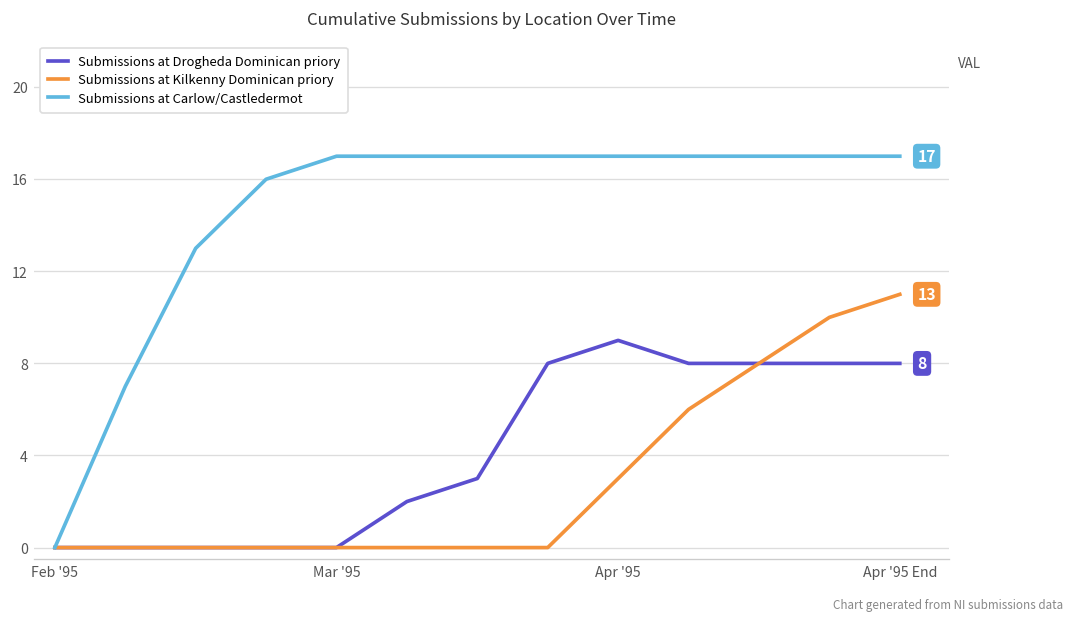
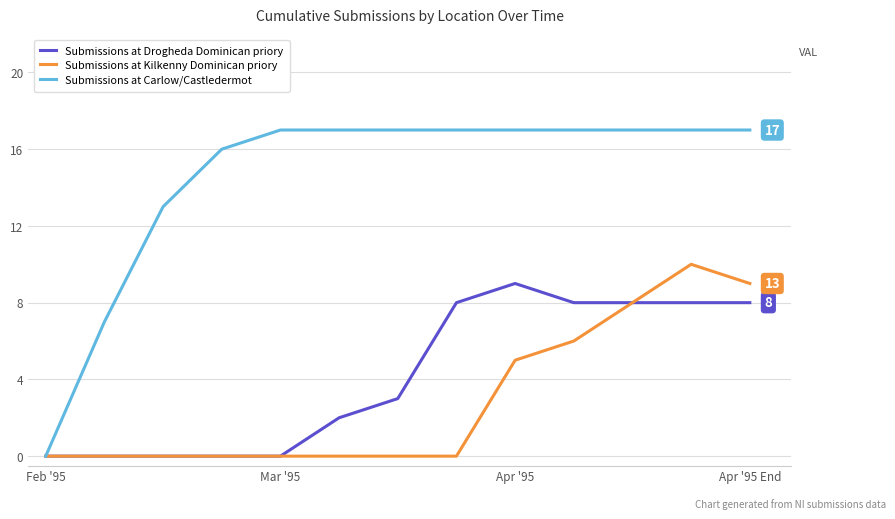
  {
    "Submissions at Drogheda Dominican priory": {
      "Apr '95": 9
    },
    "Submissions at Kilkenny Dominican priory": {
-     "Apr '95": 3,
-     "Apr '95 End": 11
+     "Apr '95": 5,
+     "Apr '95 End": 9
    },
    "Submissions at Carlow/Castledermot": {
      "Mar '95": 17,
      "Apr '95": 17
    }
  }
